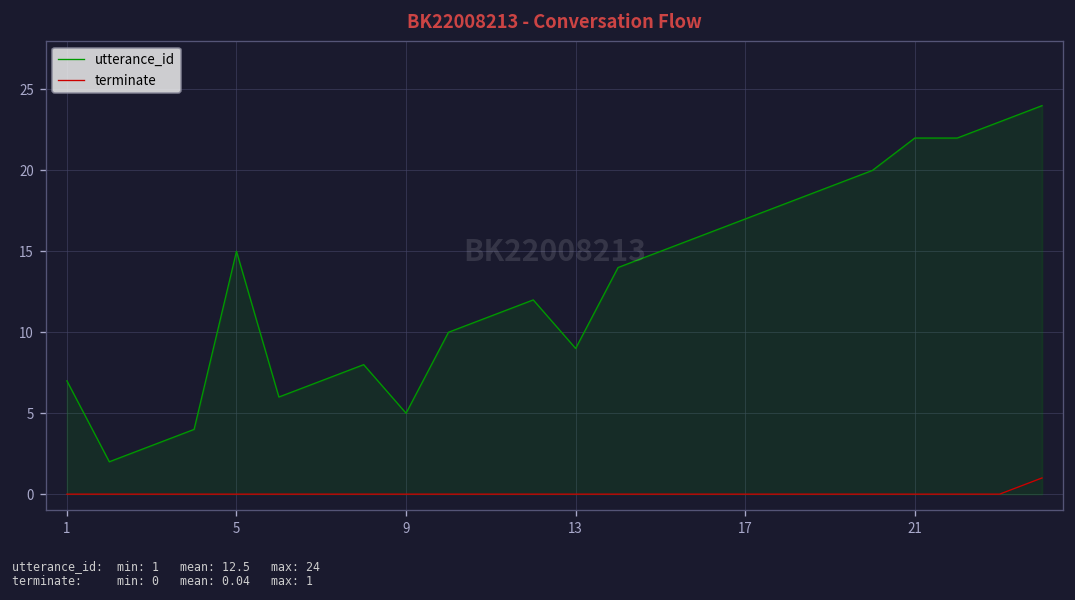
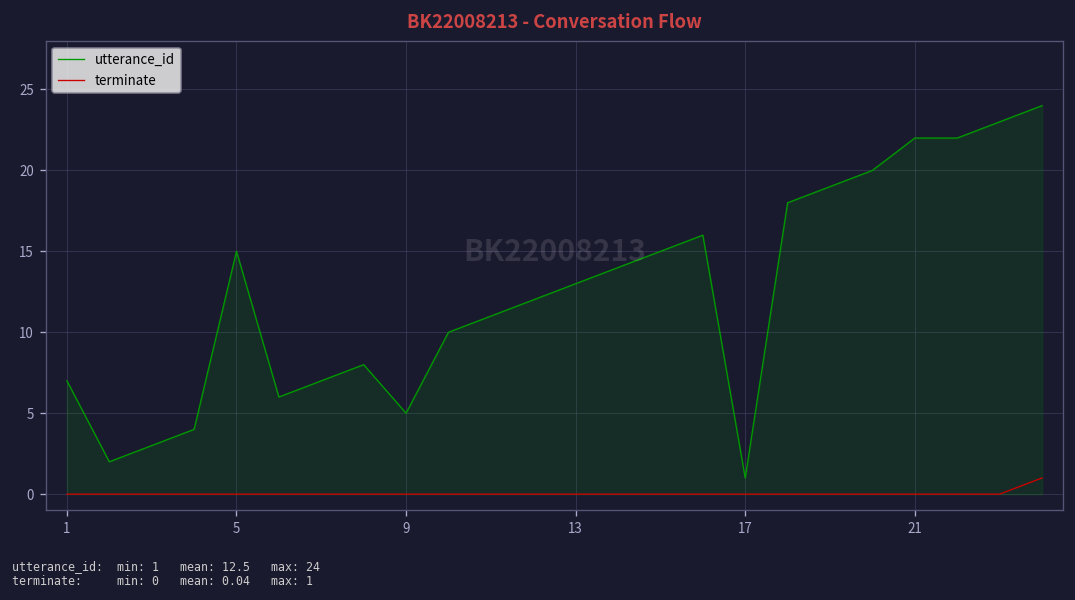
  {
    "utterance_id": {
      "1": 7,
      "5": 15,
      "9": 5,
-     "13": 9,
-     "17": 17,
+     "13": 13,
+     "17": 1,
      "21": 22
    },
    "terminate": {
      "1": 0,
      "5": 0,
      "9": 0,
      "13": 0,
      "17": 0,
      "21": 0
    }
  }
